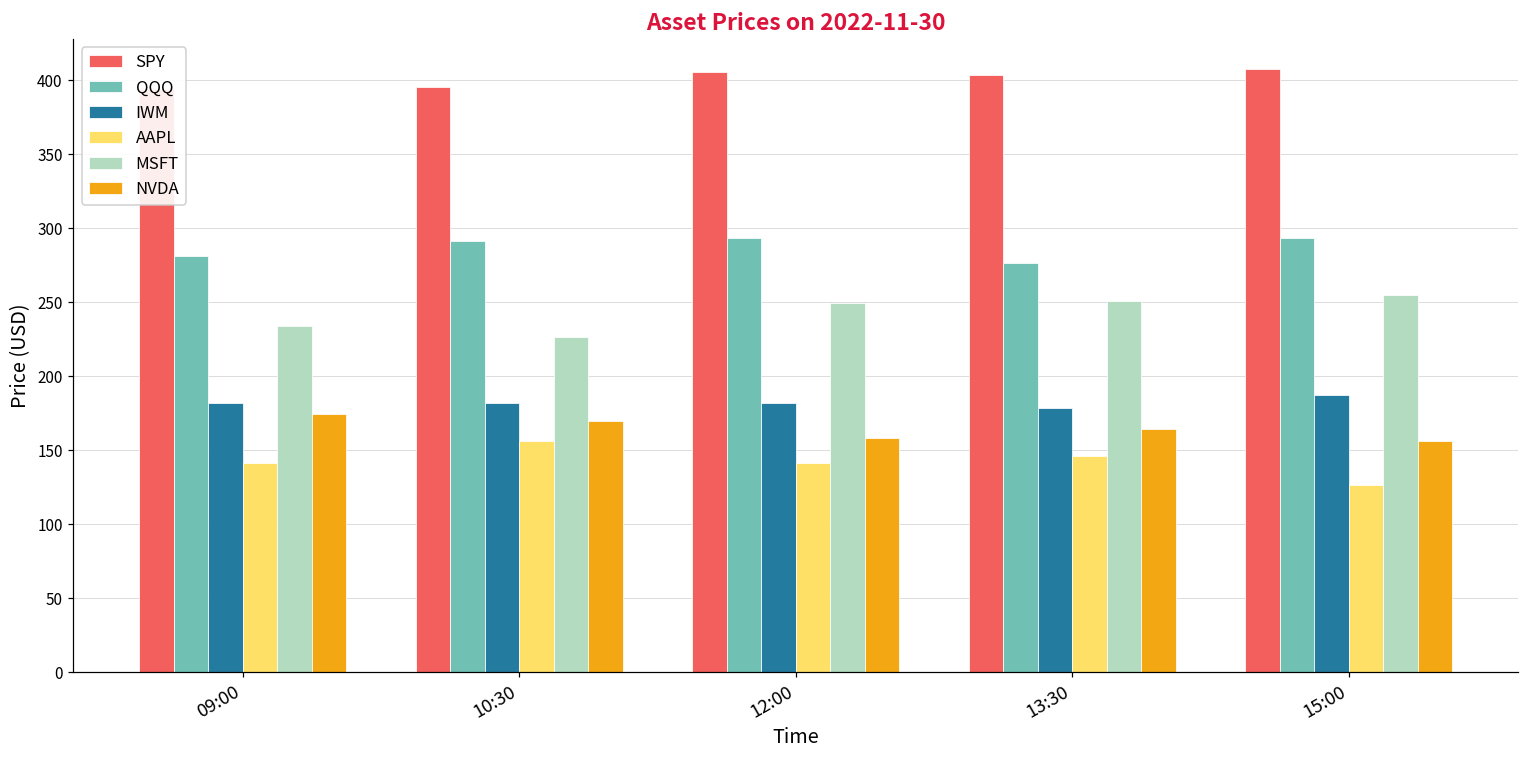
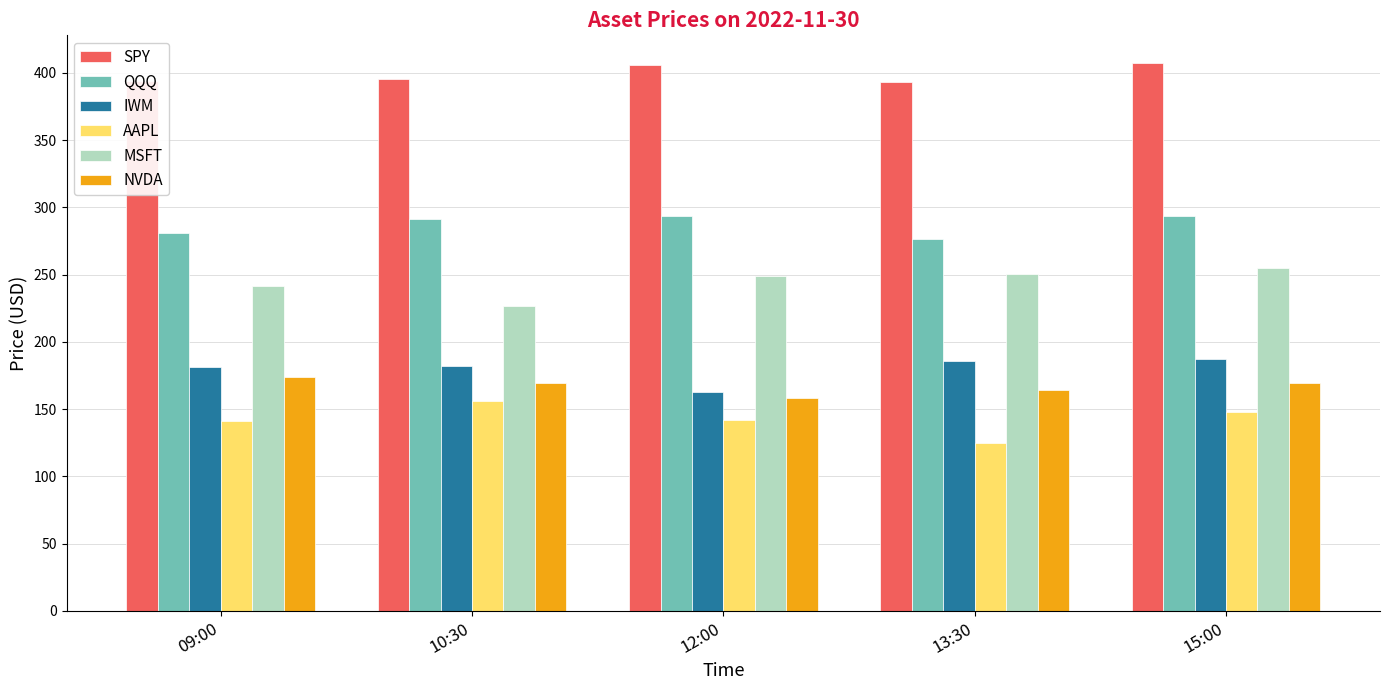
  {
    "SPY": {
      "10:30": 395,
      "12:00": 406,
-     "13:30": 403,
+     "13:30": 393,
      "15:00": 407
    },
    "QQQ": {
      "09:00": 281,
      "10:30": 291,
      "12:00": 293,
      "13:30": 276,
      "15:00": 293
    },
    "IWM": {
      "09:00": 181,
      "10:30": 182,
-     "12:00": 182,
-     "13:30": 179,
+     "12:00": 163,
+     "13:30": 185,
      "15:00": 187
    },
    "AAPL": {
      "09:00": 141,
      "10:30": 156,
      "12:00": 142,
-     "13:30": 146,
-     "15:00": 127
+     "13:30": 125,
+     "15:00": 148
    },
    "MSFT": {
-     "09:00": 234,
+     "09:00": 242,
      "10:30": 226,
      "12:00": 249,
      "13:30": 250,
      "15:00": 255
    },
    "NVDA": {
      "09:00": 174,
      "10:30": 170,
      "12:00": 158,
      "13:30": 165,
-     "15:00": 156
+     "15:00": 169
    }
  }
